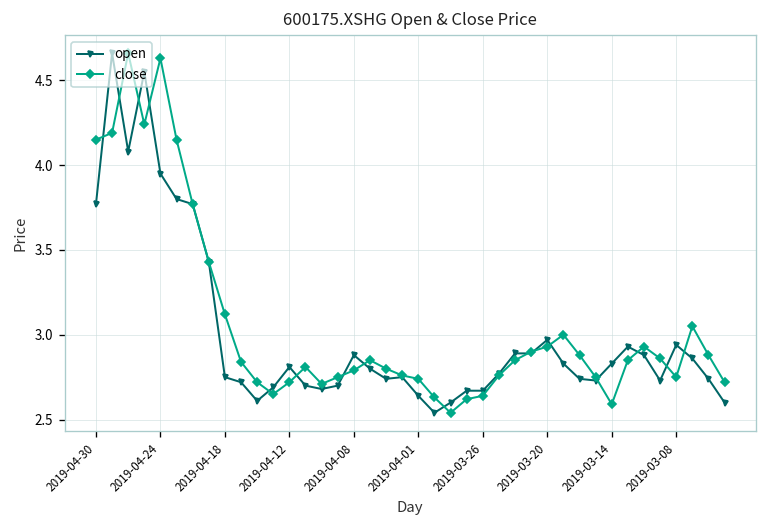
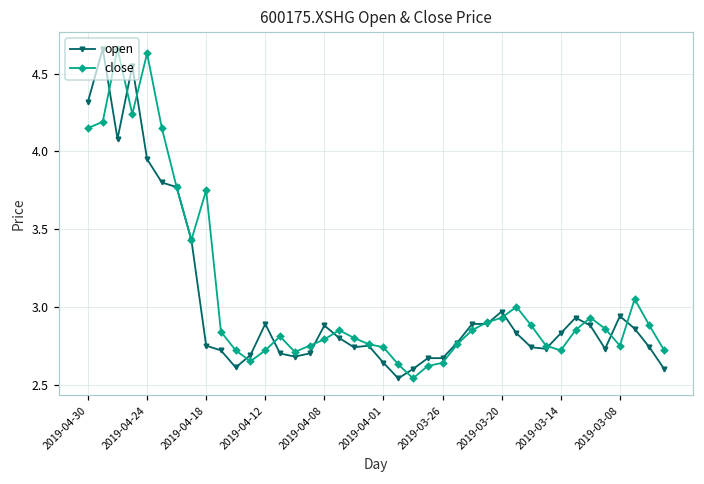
  {
    "open": {
-     "2019-04-30": 3.77,
+     "2019-04-30": 4.32,
      "2019-04-24": 3.95,
      "2019-04-18": 2.75,
-     "2019-04-12": 2.81,
+     "2019-04-12": 2.89,
      "2019-04-08": 2.88,
      "2019-04-01": 2.64,
      "2019-03-26": 2.67,
      "2019-03-20": 2.97,
      "2019-03-14": 2.83,
      "2019-03-08": 2.94
    },
    "close": {
      "2019-04-30": 4.15,
      "2019-04-24": 4.63,
-     "2019-04-18": 3.12,
+     "2019-04-18": 3.75,
      "2019-04-12": 2.72,
      "2019-04-08": 2.79,
      "2019-04-01": 2.74,
      "2019-03-26": 2.64,
      "2019-03-20": 2.93,
-     "2019-03-14": 2.59,
+     "2019-03-14": 2.72,
      "2019-03-08": 2.75
    }
  }
